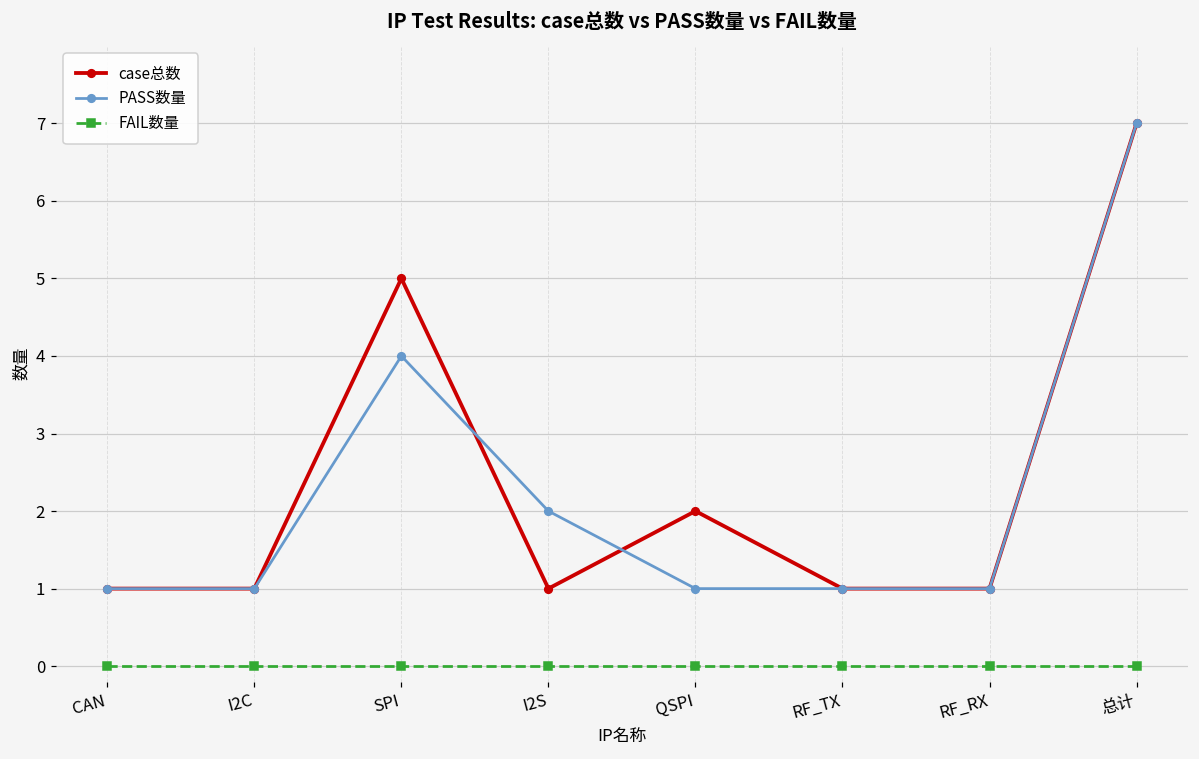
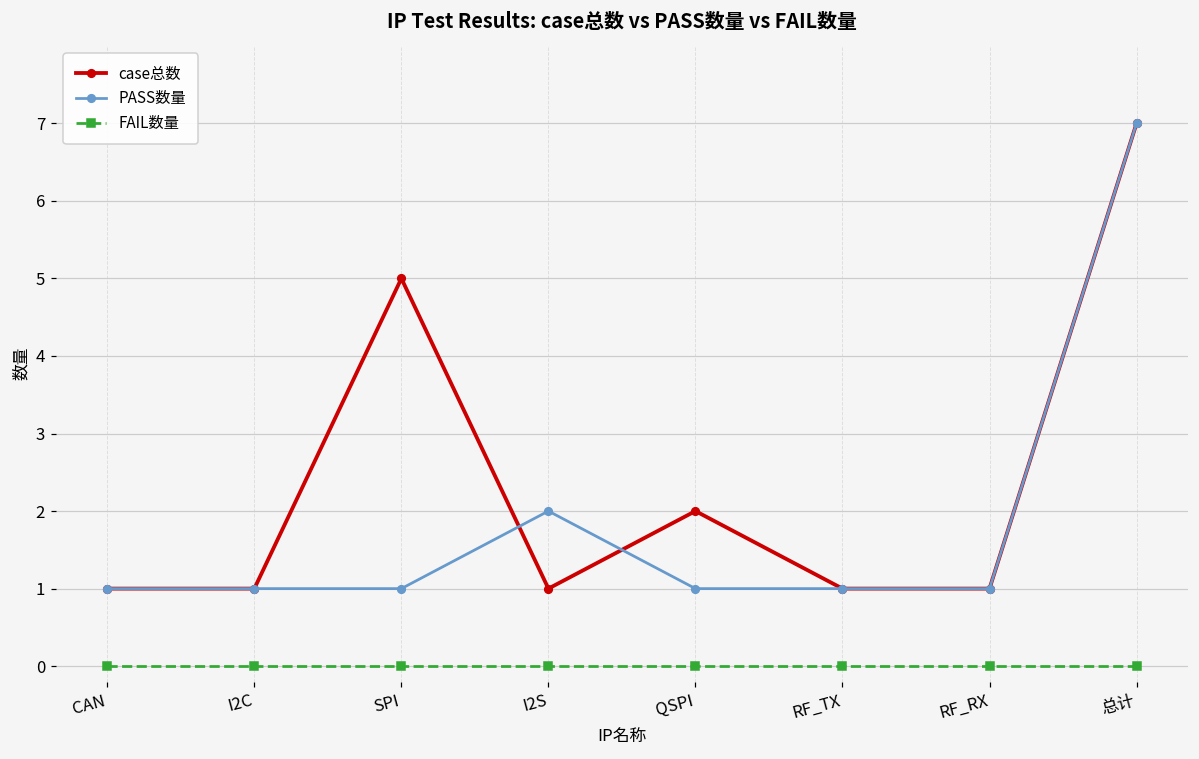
  {
    "case总数": {
      "SPI": 5,
      "I2S": 1,
      "QSPI": 2
    },
    "PASS数量": {
-     "SPI": 4,
+     "SPI": 1,
      "I2S": 2,
      "QSPI": 1
    },
    "FAIL数量": {
      "CAN": 0,
      "I2C": 0,
      "SPI": 0,
      "I2S": 0,
      "QSPI": 0,
      "RF_TX": 0,
      "RF_RX": 0,
      "总计": 0
    }
  }
